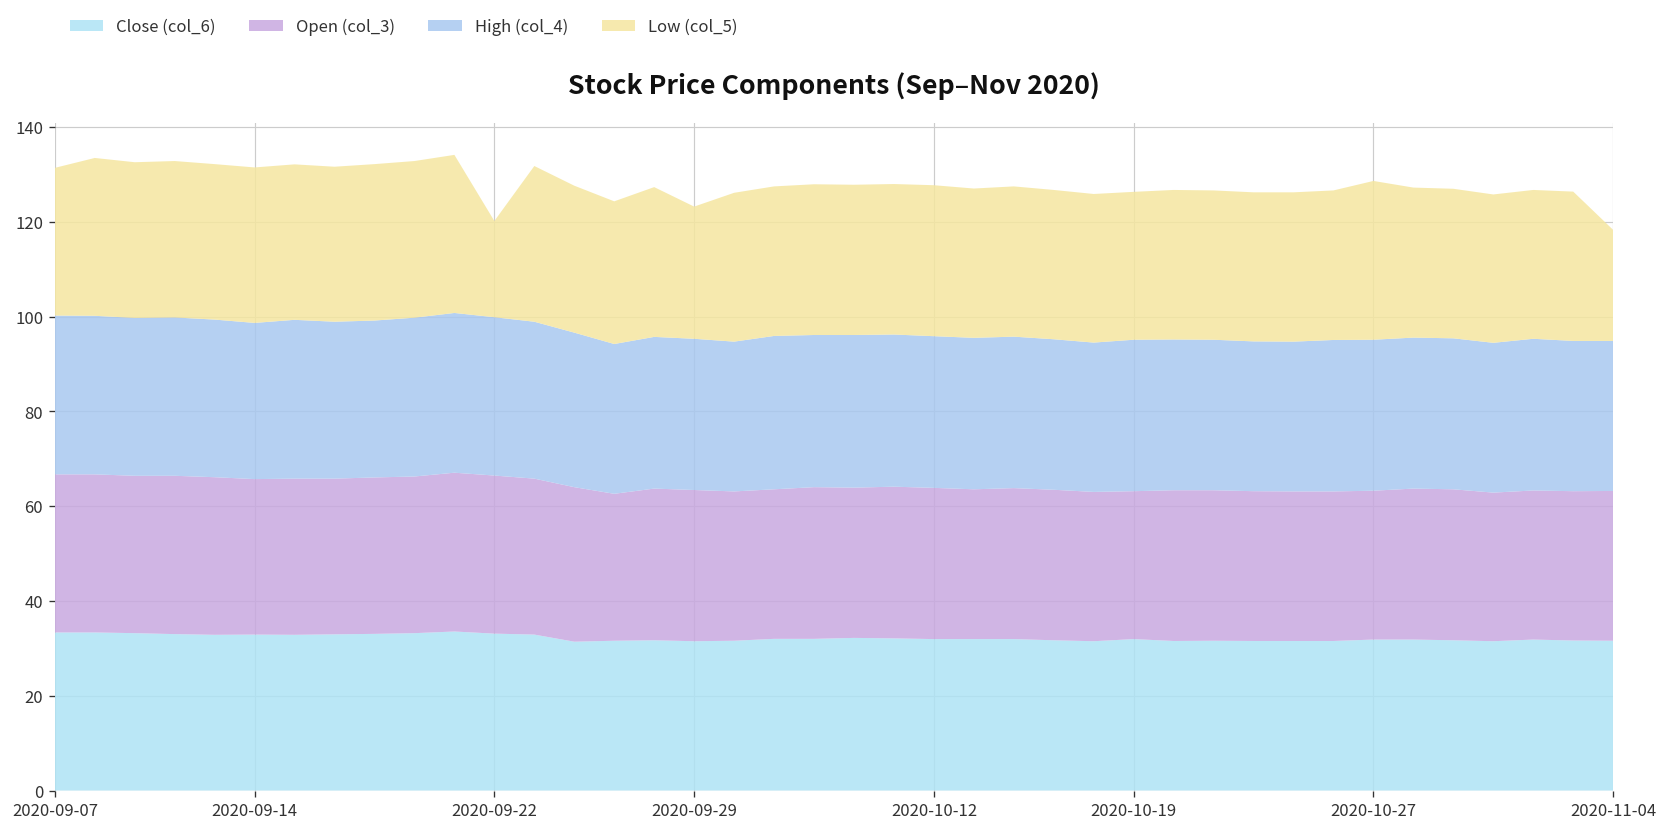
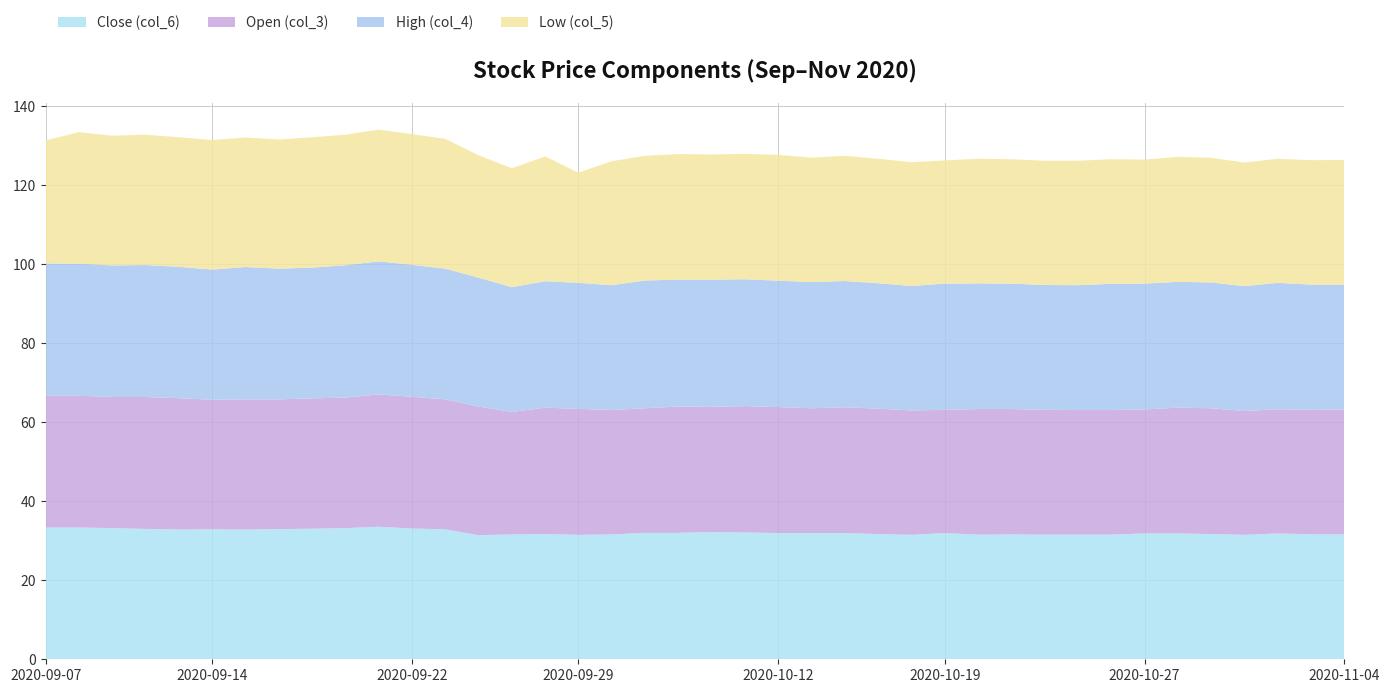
  {
    "Low (col_5)": {
      "2020-09-07": 31,
      "2020-09-14": 33,
-     "2020-09-22": 20,
+     "2020-09-22": 33,
      "2020-09-29": 28,
      "2020-10-12": 32,
      "2020-10-19": 31,
-     "2020-10-27": 34,
-     "2020-11-04": 23
+     "2020-10-27": 31,
+     "2020-11-04": 32
    }
  }
